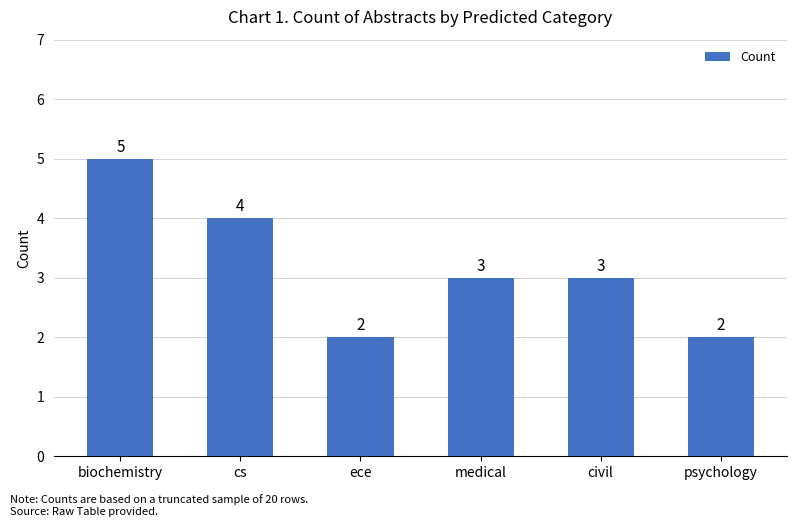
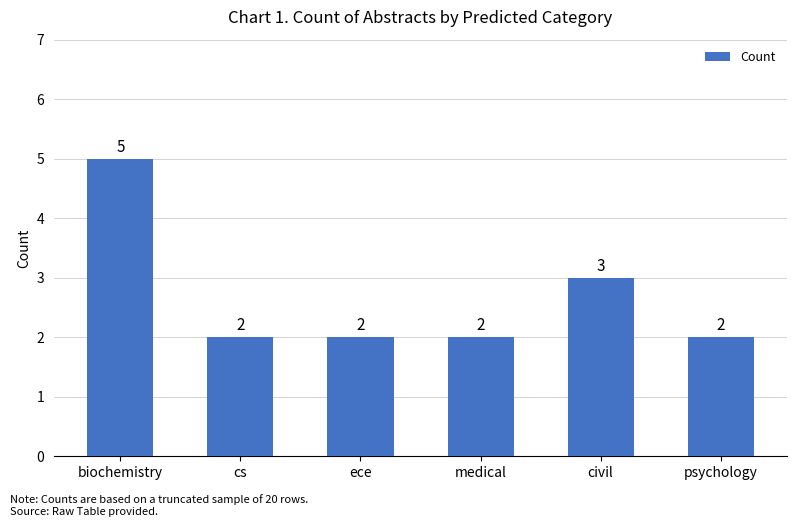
  {
    "biochemistry": 5,
-   "cs": 4,
+   "cs": 2,
    "ece": 2,
-   "medical": 3,
+   "medical": 2,
    "civil": 3,
    "psychology": 2
  }
